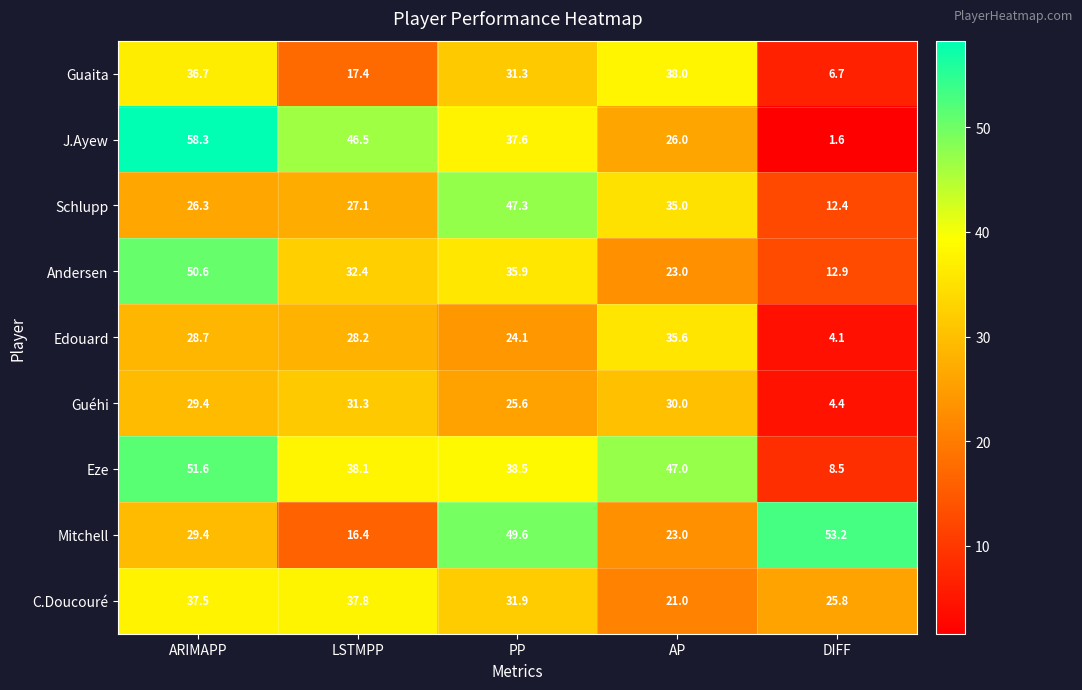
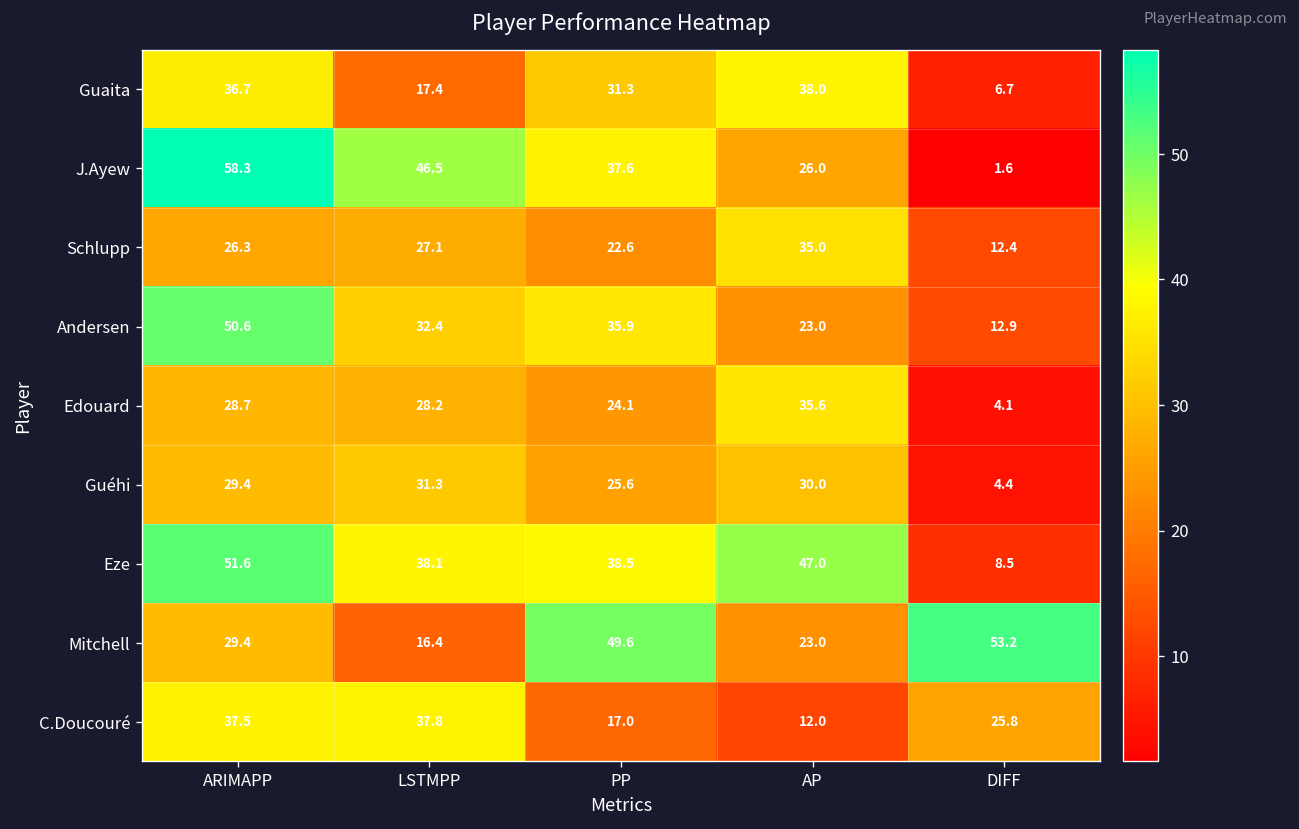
  {
    "Guaita": {
      "ARIMAPP": 36.7,
      "LSTMPP": 17.4,
      "PP": 31.3,
      "AP": 38.0,
      "DIFF": 6.7
    },
    "J.Ayew": {
      "ARIMAPP": 58.3,
      "LSTMPP": 46.5,
      "PP": 37.6,
      "AP": 26.0,
      "DIFF": 1.6
    },
    "Schlupp": {
      "ARIMAPP": 26.3,
      "LSTMPP": 27.1,
-     "PP": 47.3,
+     "PP": 22.6,
      "AP": 35.0,
      "DIFF": 12.4
    },
    "Andersen": {
      "ARIMAPP": 50.6,
      "LSTMPP": 32.4,
      "PP": 35.9,
      "AP": 23.0,
      "DIFF": 12.9
    },
    "Edouard": {
      "ARIMAPP": 28.7,
      "LSTMPP": 28.2,
      "PP": 24.1,
      "AP": 35.6,
      "DIFF": 4.1
    },
    "Guéhi": {
      "ARIMAPP": 29.4,
      "LSTMPP": 31.3,
      "PP": 25.6,
      "AP": 30.0,
      "DIFF": 4.4
    },
    "Eze": {
      "ARIMAPP": 51.6,
      "LSTMPP": 38.1,
      "PP": 38.5,
      "AP": 47.0,
      "DIFF": 8.5
    },
    "Mitchell": {
      "ARIMAPP": 29.4,
      "LSTMPP": 16.4,
      "PP": 49.6,
      "AP": 23.0,
      "DIFF": 53.2
    },
    "C.Doucouré": {
      "ARIMAPP": 37.5,
      "LSTMPP": 37.8,
-     "PP": 31.9,
-     "AP": 21.0,
+     "PP": 17.0,
+     "AP": 12.0,
      "DIFF": 25.8
    }
  }
